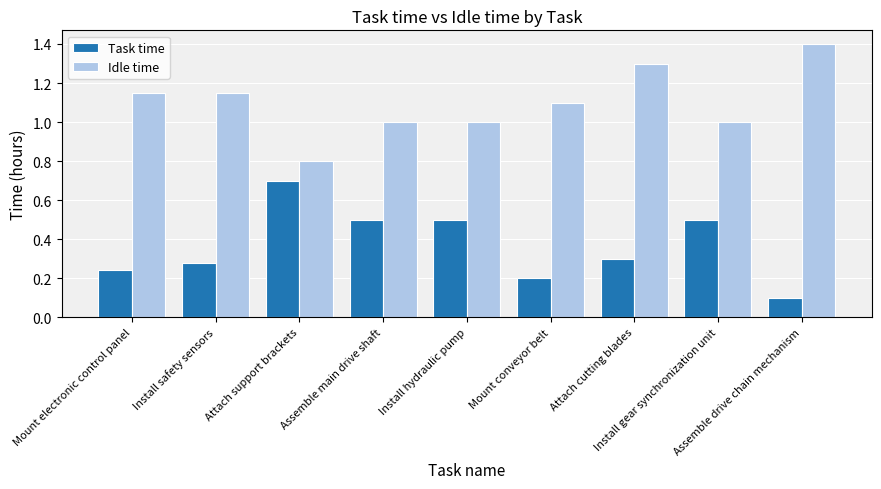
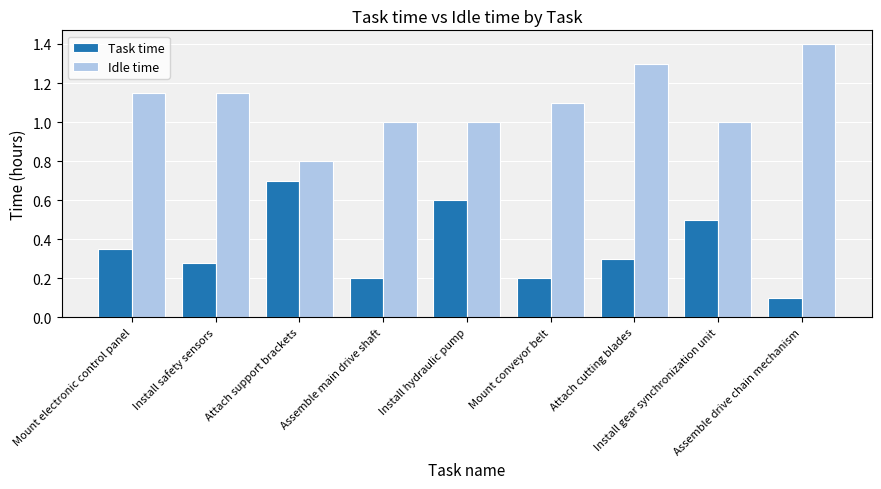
  {
    "Task time": {
-     "Mount electronic control panel": 0.24,
+     "Mount electronic control panel": 0.35,
      "Install safety sensors": 0.28,
      "Attach support brackets": 0.70,
-     "Assemble main drive shaft": 0.5,
-     "Install hydraulic pump": 0.5,
+     "Assemble main drive shaft": 0.2,
+     "Install hydraulic pump": 0.6,
      "Mount conveyor belt": 0.20,
      "Attach cutting blades": 0.30,
      "Install gear synchronization unit": 0.50,
      "Assemble drive chain mechanism": 0.10
    },
    "Idle time": {
      "Mount electronic control panel": 1.15,
      "Install safety sensors": 1.15,
      "Attach support brackets": 0.80,
      "Assemble main drive shaft": 1.00,
      "Install hydraulic pump": 1.00,
      "Mount conveyor belt": 1.10,
      "Attach cutting blades": 1.30,
      "Install gear synchronization unit": 1.00,
      "Assemble drive chain mechanism": 1.40
    }
  }
